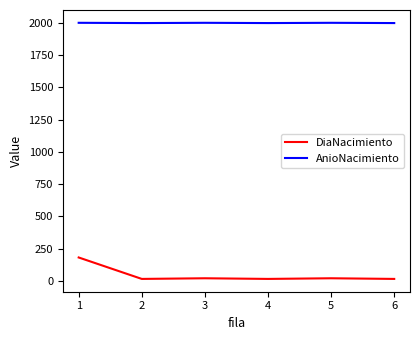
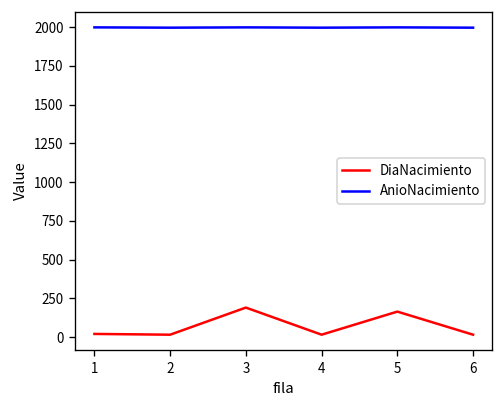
  {
    "DiaNacimiento": {
-     "1": 180,
+     "1": 20,
      "2": 20,
-     "3": 20,
+     "3": 190,
      "4": 20,
-     "5": 20,
+     "5": 170,
      "6": 20
    },
    "AnioNacimiento": {
      "1": 2000,
      "2": 2000,
      "3": 2000,
      "4": 2000,
      "5": 2000,
      "6": 2000
    }
  }
